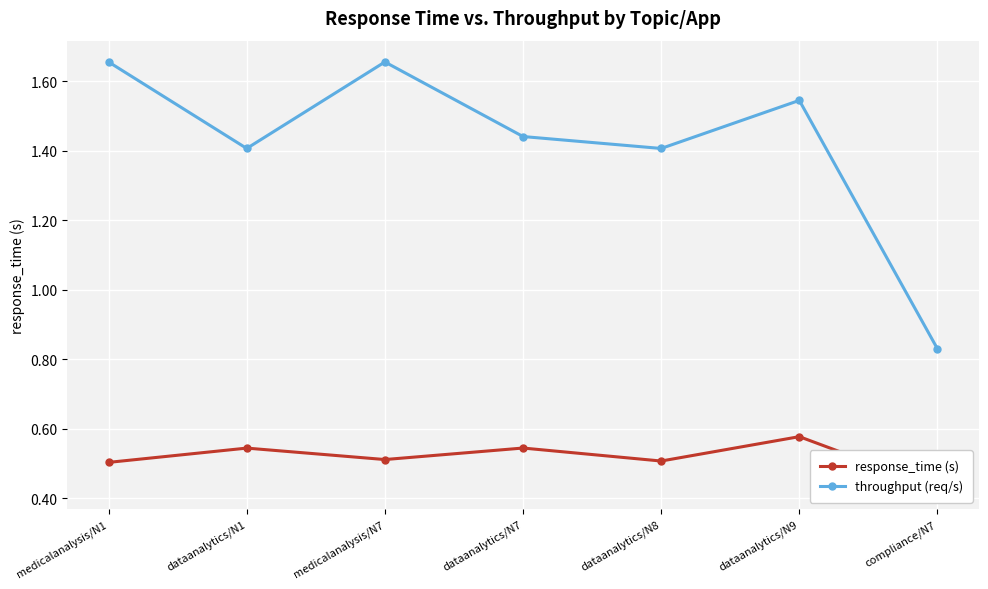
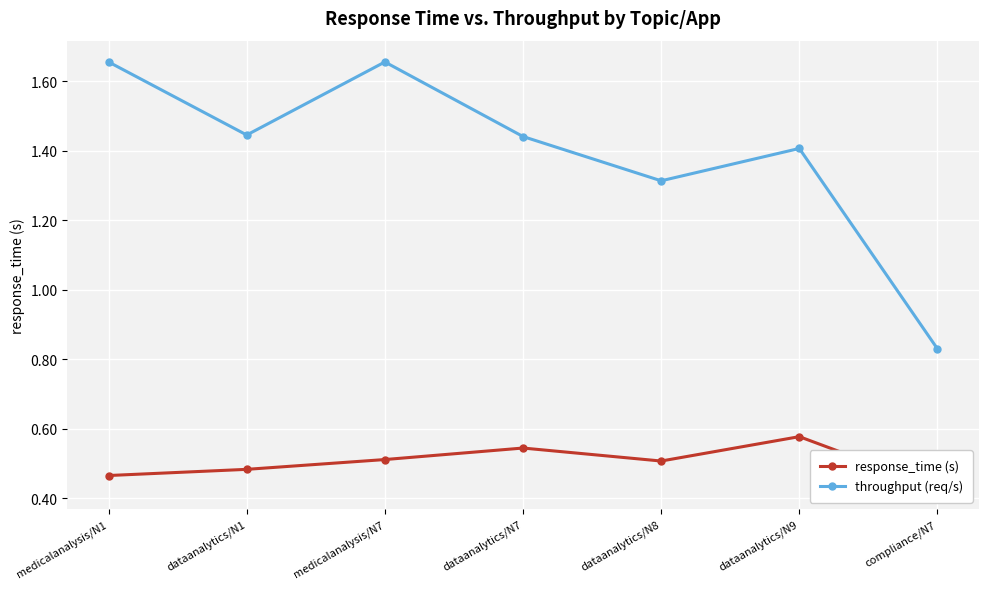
  {
    "response_time (s)": {
-     "medicalanalysis/N1": 0.50,
-     "dataanalytics/N1": 0.54,
+     "medicalanalysis/N1": 0.47,
+     "dataanalytics/N1": 0.48,
      "medicalanalysis/N7": 0.51,
      "dataanalytics/N7": 0.54,
      "dataanalytics/N8": 0.51,
      "dataanalytics/N9": 0.58
    },
    "throughput (req/s)": {
      "medicalanalysis/N1": 1.65,
-     "dataanalytics/N1": 1.41,
+     "dataanalytics/N1": 1.44,
      "medicalanalysis/N7": 1.65,
      "dataanalytics/N7": 1.44,
-     "dataanalytics/N8": 1.41,
-     "dataanalytics/N9": 1.54,
+     "dataanalytics/N8": 1.31,
+     "dataanalytics/N9": 1.41,
      "compliance/N7": 0.83
    }
  }
